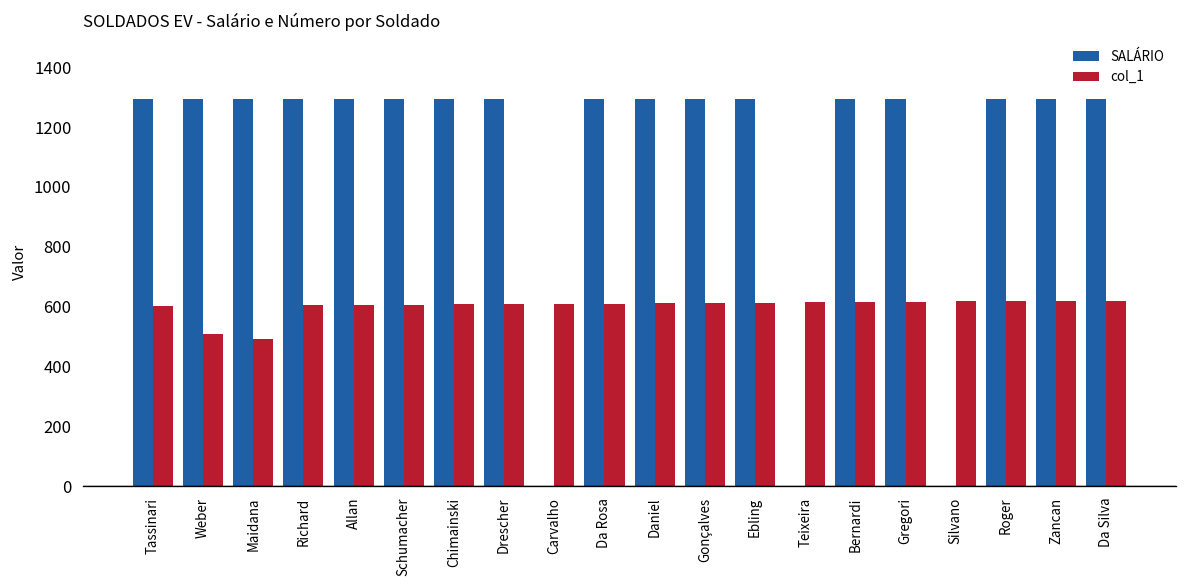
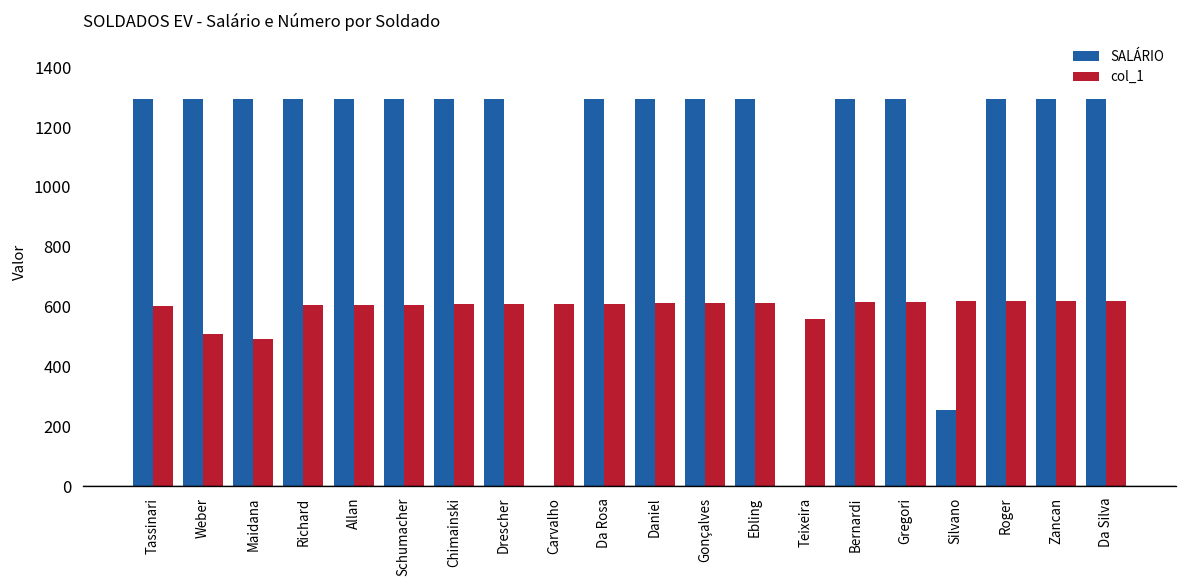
  {
    "SALÁRIO": {
      "Tassinari": 1290,
      "Weber": 1290,
      "Maidana": 1290,
      "Richard": 1290,
      "Allan": 1290,
      "Schumacher": 1290,
      "Chimainski": 1290,
      "Drescher": 1290,
      "Carvalho": 0,
      "Da Rosa": 1290,
      "Daniel": 1290,
      "Gonçalves": 1290,
      "Ebling": 1290,
      "Teixeira": 0,
      "Bernardi": 1290,
      "Gregori": 1290,
-     "Silvano": 0,
+     "Silvano": 250,
      "Roger": 1290,
      "Zancan": 1290,
      "Da Silva": 1290
    },
    "col_1": {
      "Tassinari": 600,
      "Weber": 510,
      "Maidana": 490,
      "Richard": 600,
      "Allan": 610,
      "Schumacher": 610,
      "Chimainski": 610,
      "Drescher": 610,
      "Carvalho": 610,
      "Da Rosa": 610,
      "Daniel": 610,
      "Gonçalves": 610,
      "Ebling": 610,
-     "Teixeira": 610,
+     "Teixeira": 560,
      "Bernardi": 620,
      "Gregori": 620,
      "Silvano": 620,
      "Roger": 620,
      "Zancan": 620,
      "Da Silva": 620
    }
  }
